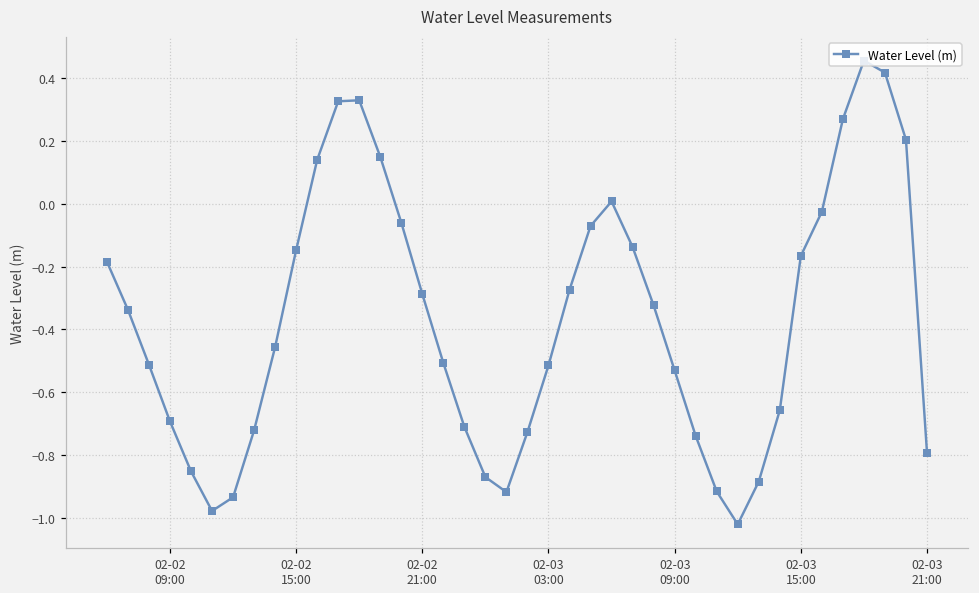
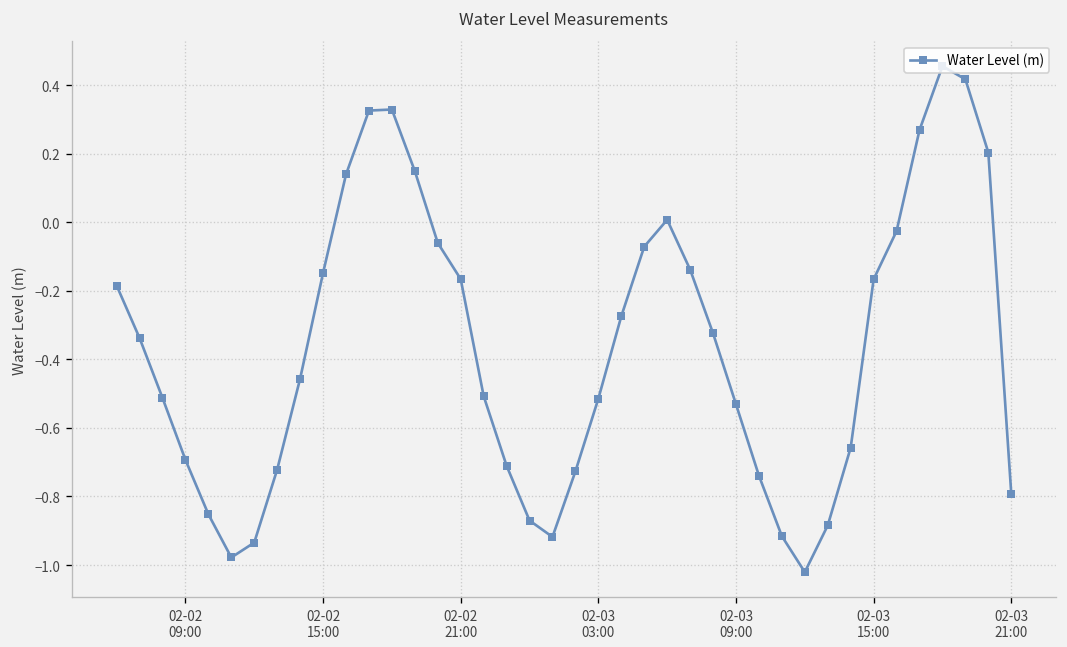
  {
    "02-02 09:00": -0.69,
    "02-02 15:00": -0.15,
-   "02-02 21:00": -0.29,
+   "02-02 21:00": -0.17,
    "02-03 03:00": -0.51,
    "02-03 09:00": -0.53,
    "02-03 15:00": -0.17,
    "02-03 21:00": -0.79
  }
